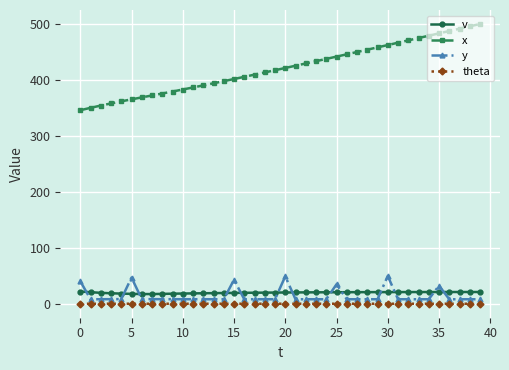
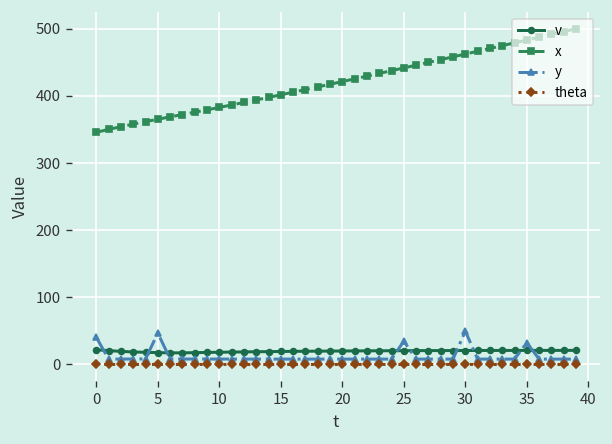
  {
    "y": {
      "0": 40,
      "5": 50,
      "10": 10,
-     "15": 40,
-     "20": 50,
+     "15": 10,
+     "20": 10,
      "25": 30,
      "30": 50,
      "35": 30
    },
    "theta": {
      "0": 0,
      "5": 0,
      "10": 0,
      "15": 0,
      "20": 0,
      "25": 0,
      "30": 0,
      "35": 0
    }
  }
